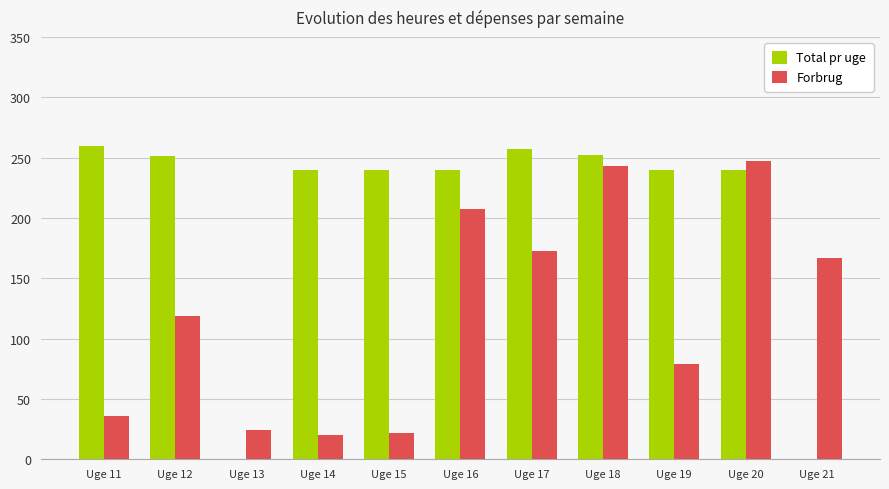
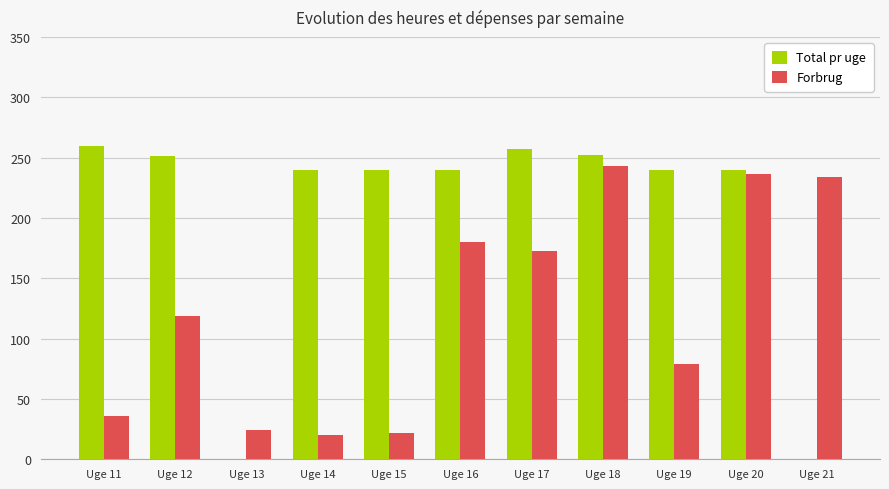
  {
    "Total pr uge": {
      "Uge 11": 260,
      "Uge 12": 251,
      "Uge 13": 0,
      "Uge 14": 240,
      "Uge 15": 240,
      "Uge 16": 240,
      "Uge 17": 257,
      "Uge 18": 252,
      "Uge 19": 240,
      "Uge 20": 240,
      "Uge 21": 0
    },
    "Forbrug": {
      "Uge 11": 36,
      "Uge 12": 119,
      "Uge 13": 24,
      "Uge 14": 20,
      "Uge 15": 22,
-     "Uge 16": 208,
+     "Uge 16": 180,
      "Uge 17": 173,
      "Uge 18": 243,
      "Uge 19": 79,
-     "Uge 20": 247,
-     "Uge 21": 167
+     "Uge 20": 236,
+     "Uge 21": 234
    }
  }
